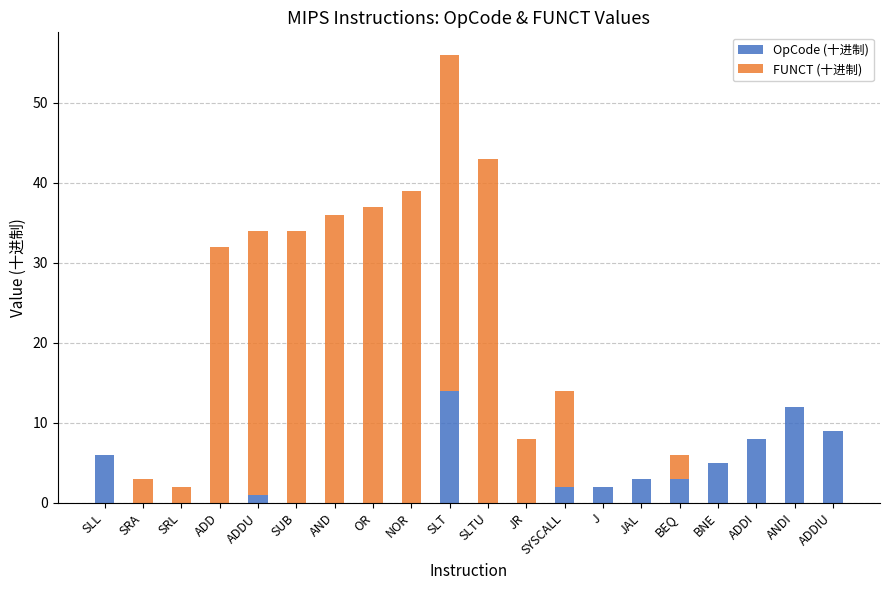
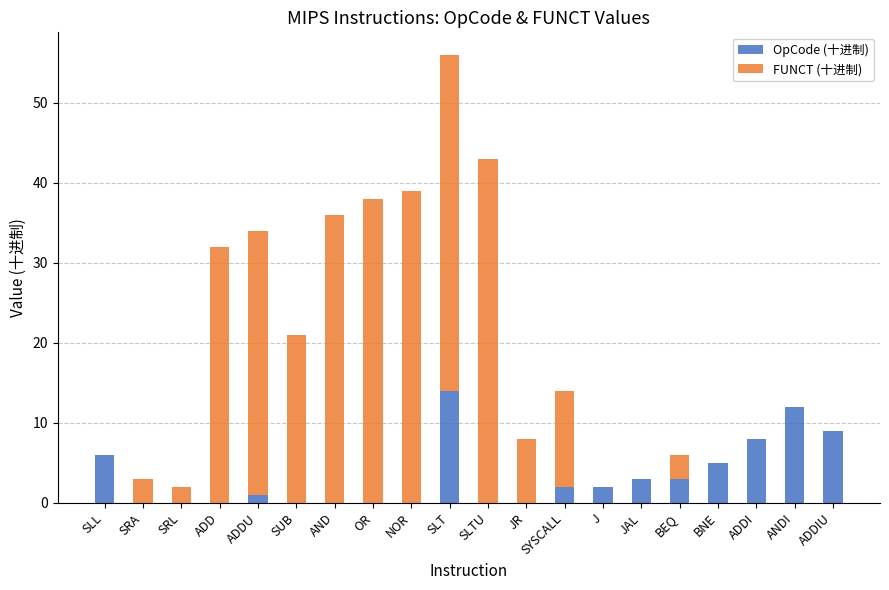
  {
    "OpCode (十进制)": {
      "SLL": 6,
      "SRA": 0,
      "SRL": 0,
      "ADD": 0,
      "ADDU": 1,
      "SUB": 0,
      "AND": 0,
      "OR": 0,
      "NOR": 0,
      "SLT": 14,
      "SLTU": 0,
      "JR": 0,
      "SYSCALL": 2,
      "J": 2,
      "JAL": 3,
      "BEQ": 3,
      "BNE": 5,
      "ADDI": 8,
      "ANDI": 12,
      "ADDIU": 9
    },
    "FUNCT (十进制)": {
      "SLL": 0,
      "SRA": 3,
      "SRL": 2,
      "ADD": 32,
      "ADDU": 33,
-     "SUB": 34,
+     "SUB": 21,
      "AND": 36,
-     "OR": 37,
+     "OR": 38,
      "NOR": 39,
      "SLT": 42,
      "SLTU": 43,
      "JR": 8,
      "SYSCALL": 12,
      "J": 0,
      "JAL": 0,
      "BEQ": 3,
      "BNE": 0,
      "ADDI": 0,
      "ANDI": 0,
      "ADDIU": 0
    }
  }
